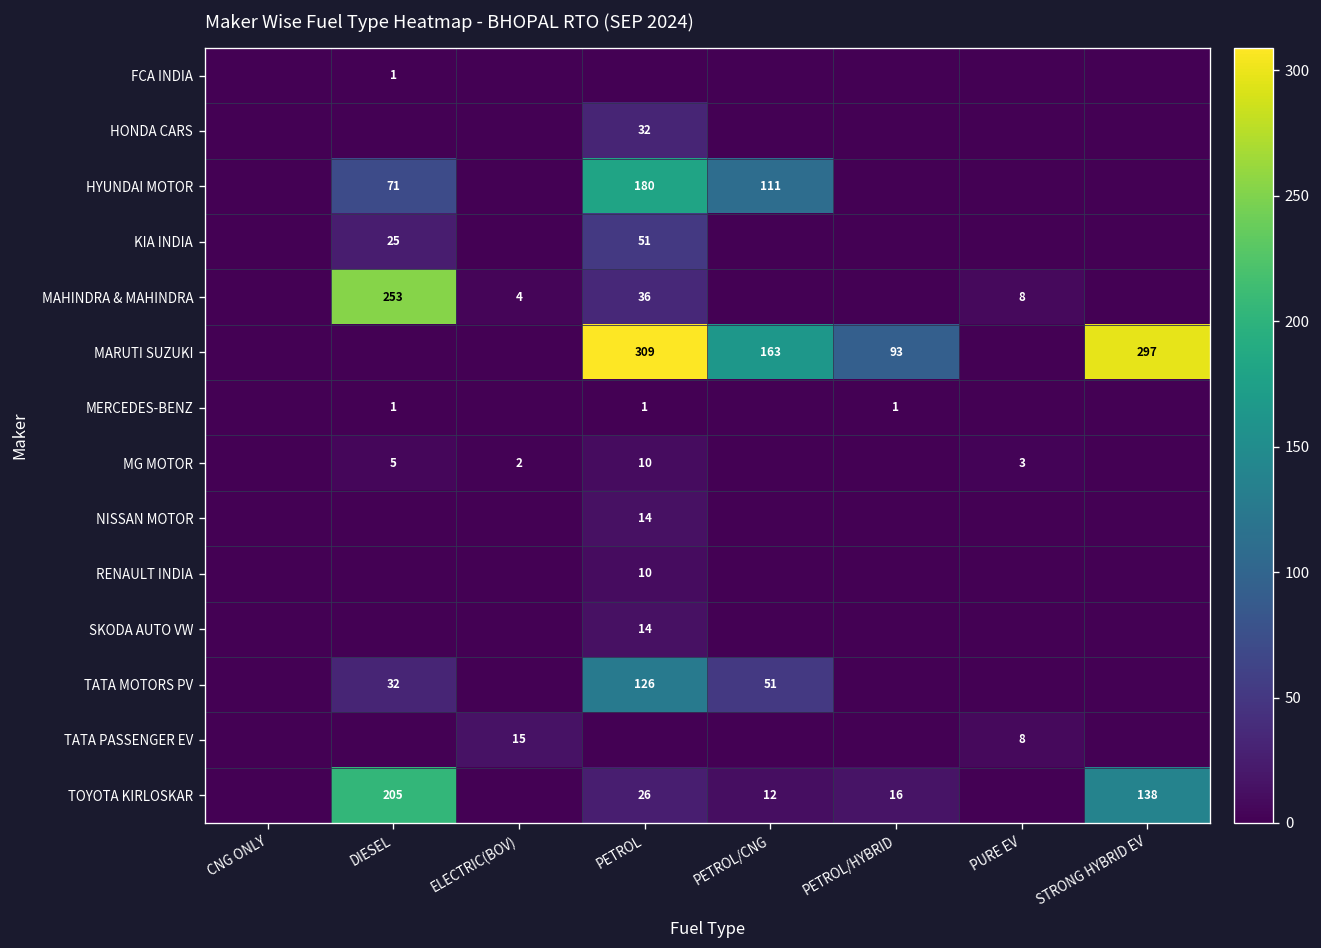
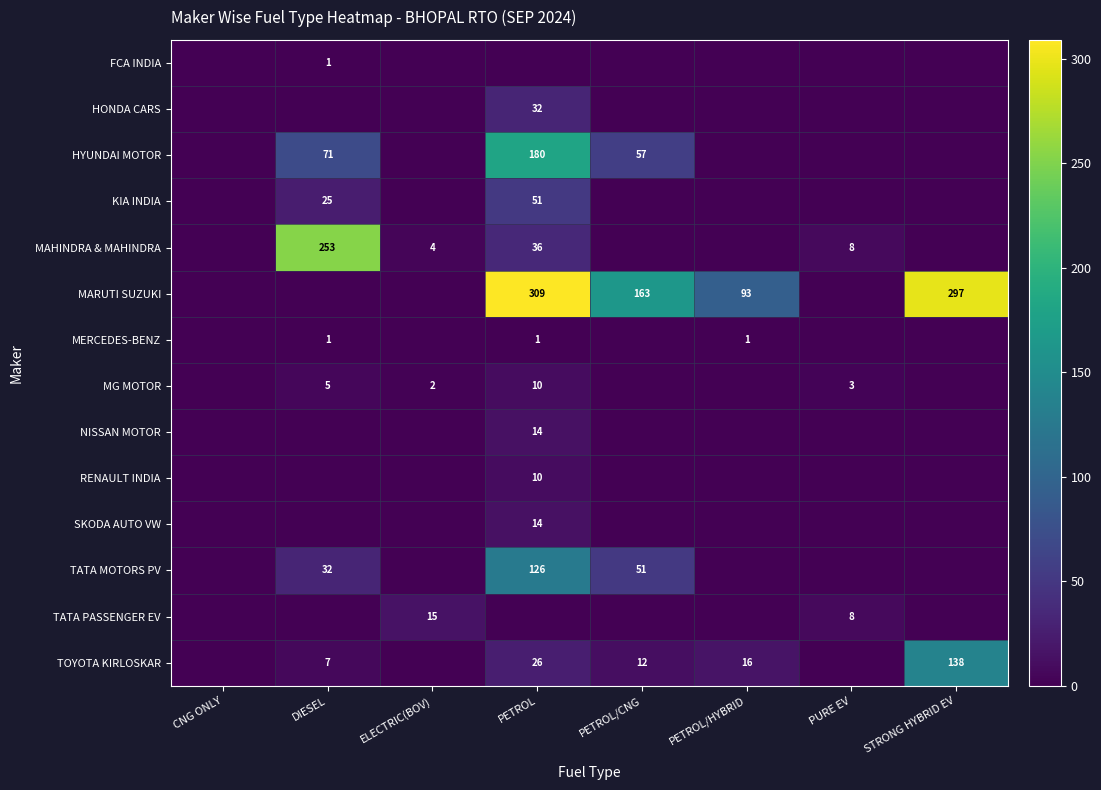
  {
    "FCA INDIA": {
      "DIESEL": 1
    },
    "HONDA CARS": {
      "PETROL": 32
    },
    "HYUNDAI MOTOR": {
      "DIESEL": 71,
      "PETROL": 180,
-     "PETROL/CNG": 111
+     "PETROL/CNG": 57
    },
    "KIA INDIA": {
      "DIESEL": 25,
      "PETROL": 51
    },
    "MAHINDRA & MAHINDRA": {
      "DIESEL": 253,
      "ELECTRIC(BOV)": 4,
      "PETROL": 36,
      "PURE EV": 8
    },
    "MARUTI SUZUKI": {
      "PETROL": 309,
      "PETROL/CNG": 163,
      "PETROL/HYBRID": 93,
      "STRONG HYBRID EV": 297
    },
    "MERCEDES-BENZ": {
      "DIESEL": 1,
      "PETROL": 1,
      "PETROL/HYBRID": 1
    },
    "MG MOTOR": {
      "DIESEL": 5,
      "ELECTRIC(BOV)": 2,
      "PETROL": 10,
      "PURE EV": 3
    },
    "NISSAN MOTOR": {
      "PETROL": 14
    },
    "RENAULT INDIA": {
      "PETROL": 10
    },
    "SKODA AUTO VW": {
      "PETROL": 14
    },
    "TATA MOTORS PV": {
      "DIESEL": 32,
      "PETROL": 126,
      "PETROL/CNG": 51
    },
    "TATA PASSENGER EV": {
      "ELECTRIC(BOV)": 15,
      "PURE EV": 8
    },
    "TOYOTA KIRLOSKAR": {
-     "DIESEL": 205,
+     "DIESEL": 7,
      "PETROL": 26,
      "PETROL/CNG": 12,
      "PETROL/HYBRID": 16,
      "STRONG HYBRID EV": 138
    }
  }
